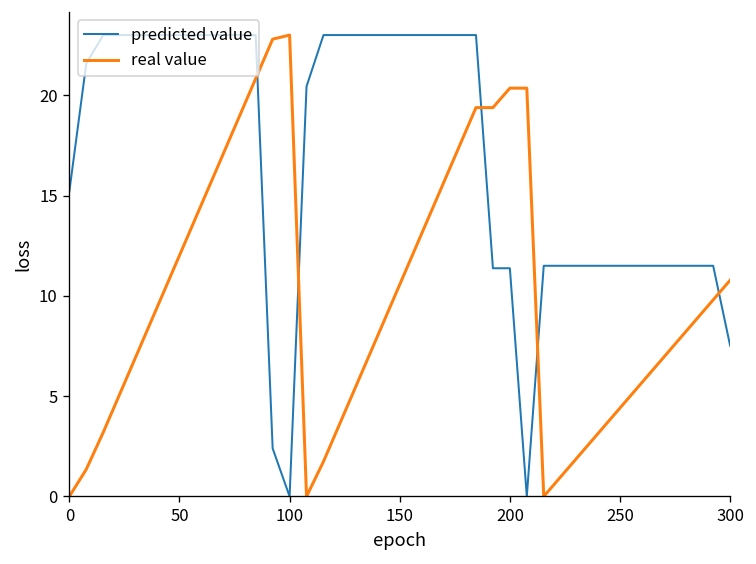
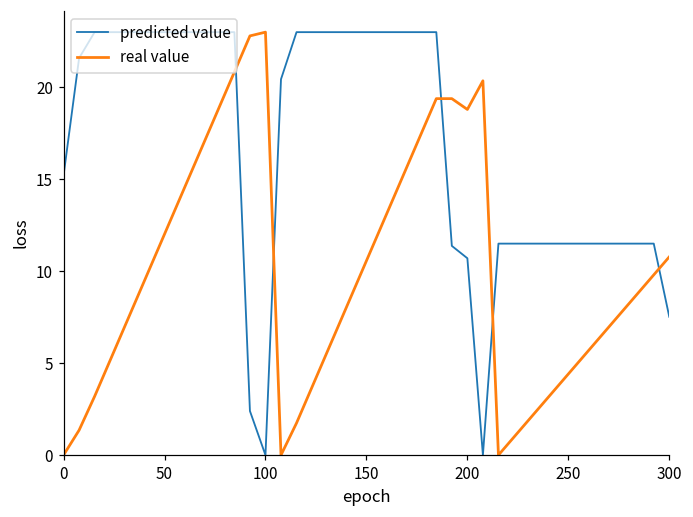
  {
    "predicted value": {
      "0": 15.2,
      "100": 0.0,
-     "200": 11.4,
+     "200": 10.7,
      "300": 7.5
    },
    "real value": {
      "0": 0.0,
      "100": 23.0,
-     "200": 20.4,
+     "200": 18.8,
      "300": 10.8
    }
  }
